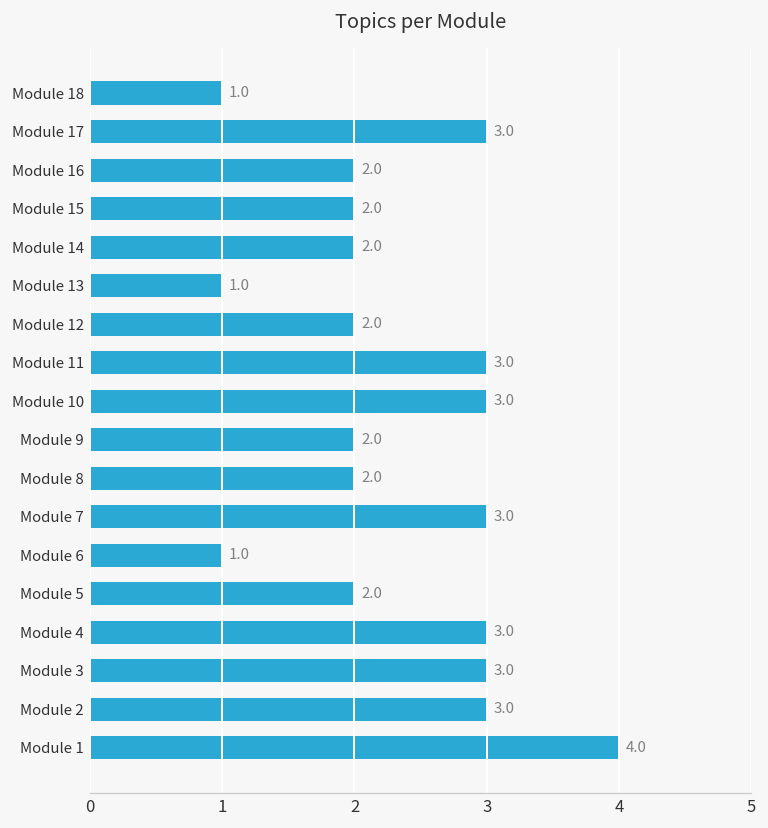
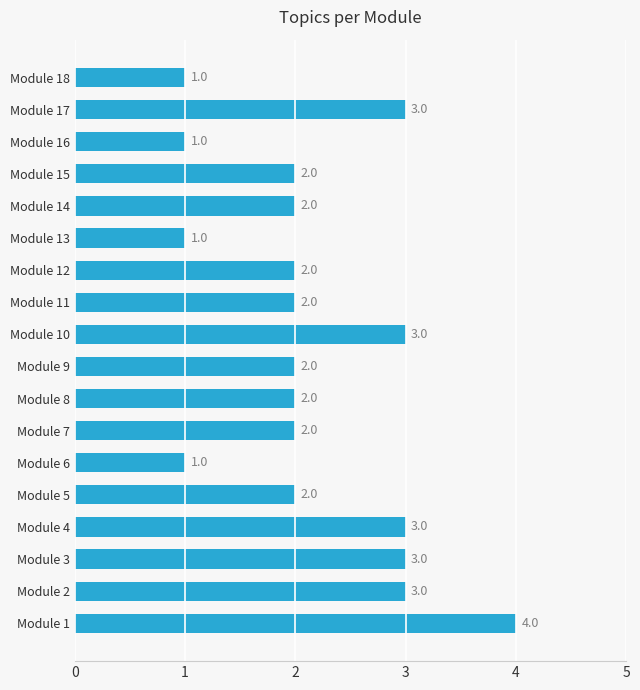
  {
    "Module 18": 1.0,
    "Module 17": 3.0,
-   "Module 16": 2.0,
+   "Module 16": 1.0,
    "Module 15": 2.0,
    "Module 14": 2.0,
    "Module 13": 1.0,
    "Module 12": 2.0,
-   "Module 11": 3.0,
+   "Module 11": 2.0,
    "Module 10": 3.0,
    "Module 9": 2.0,
    "Module 8": 2.0,
-   "Module 7": 3.0,
+   "Module 7": 2.0,
    "Module 6": 1.0,
    "Module 5": 2.0,
    "Module 4": 3.0,
    "Module 3": 3.0,
    "Module 2": 3.0,
    "Module 1": 4.0
  }
